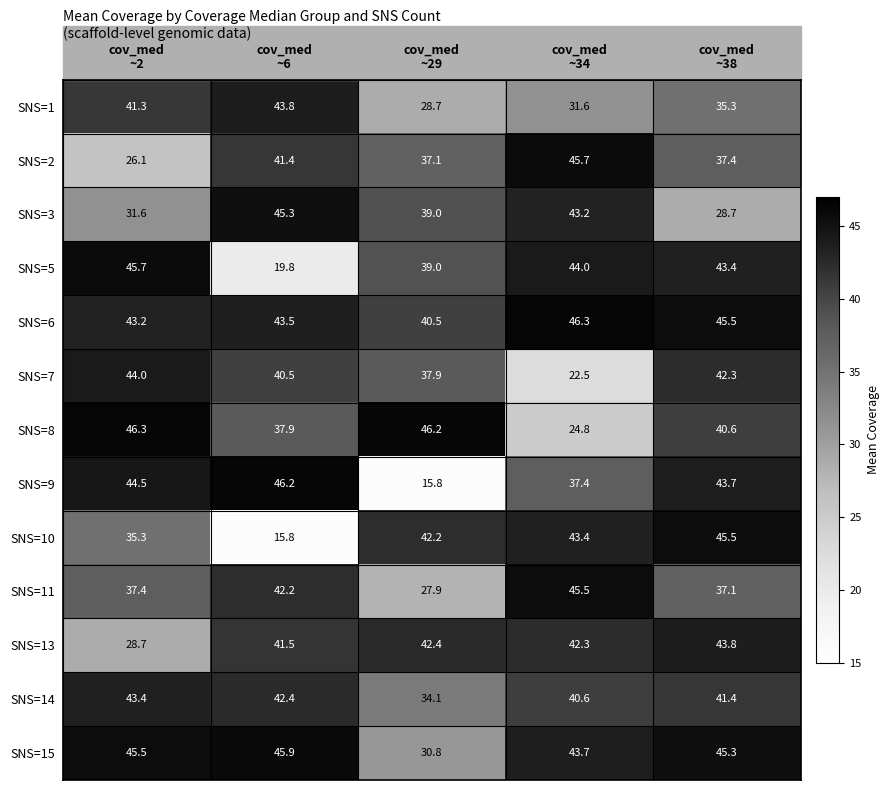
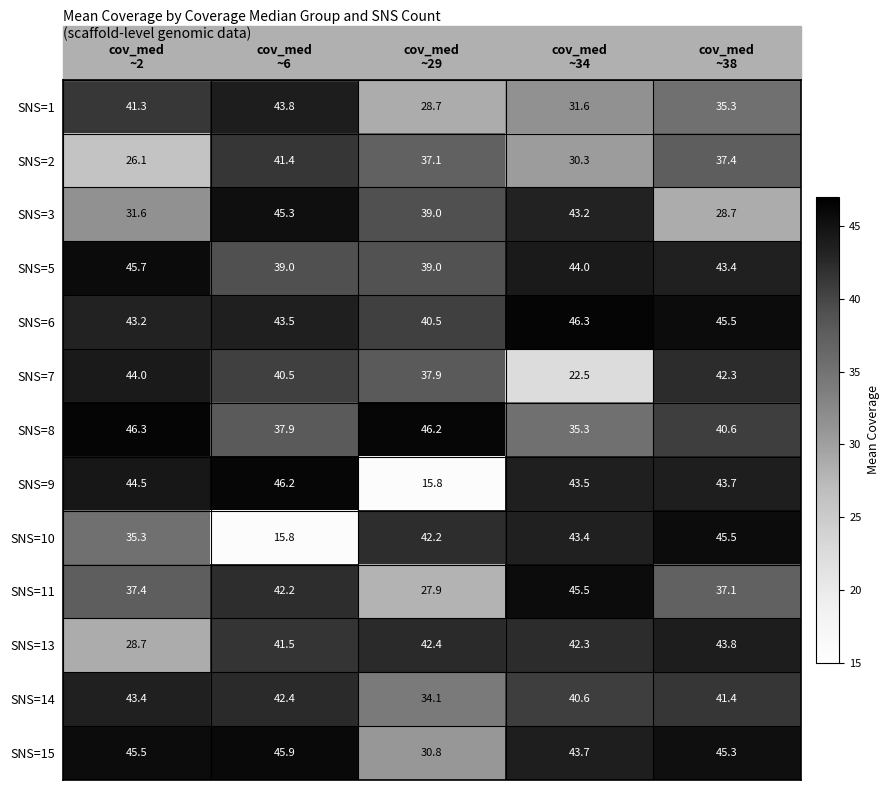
  {
    "SNS=1": {
      "cov_med ~2": 41.3,
      "cov_med ~6": 43.8,
      "cov_med ~29": 28.7,
      "cov_med ~34": 31.6,
      "cov_med ~38": 35.3
    },
    "SNS=2": {
      "cov_med ~2": 26.1,
      "cov_med ~6": 41.4,
      "cov_med ~29": 37.1,
-     "cov_med ~34": 45.7,
+     "cov_med ~34": 30.3,
      "cov_med ~38": 37.4
    },
    "SNS=3": {
      "cov_med ~2": 31.6,
      "cov_med ~6": 45.3,
      "cov_med ~29": 39.0,
      "cov_med ~34": 43.2,
      "cov_med ~38": 28.7
    },
    "SNS=5": {
      "cov_med ~2": 45.7,
-     "cov_med ~6": 19.8,
+     "cov_med ~6": 39.0,
      "cov_med ~29": 39.0,
      "cov_med ~34": 44.0,
      "cov_med ~38": 43.4
    },
    "SNS=6": {
      "cov_med ~2": 43.2,
      "cov_med ~6": 43.5,
      "cov_med ~29": 40.5,
      "cov_med ~34": 46.3,
      "cov_med ~38": 45.5
    },
    "SNS=7": {
      "cov_med ~2": 44.0,
      "cov_med ~6": 40.5,
      "cov_med ~29": 37.9,
      "cov_med ~34": 22.5,
      "cov_med ~38": 42.3
    },
    "SNS=8": {
      "cov_med ~2": 46.3,
      "cov_med ~6": 37.9,
      "cov_med ~29": 46.2,
-     "cov_med ~34": 24.8,
+     "cov_med ~34": 35.3,
      "cov_med ~38": 40.6
    },
    "SNS=9": {
      "cov_med ~2": 44.5,
      "cov_med ~6": 46.2,
      "cov_med ~29": 15.8,
-     "cov_med ~34": 37.4,
+     "cov_med ~34": 43.5,
      "cov_med ~38": 43.7
    },
    "SNS=10": {
      "cov_med ~2": 35.3,
      "cov_med ~6": 15.8,
      "cov_med ~29": 42.2,
      "cov_med ~34": 43.4,
      "cov_med ~38": 45.5
    },
    "SNS=11": {
      "cov_med ~2": 37.4,
      "cov_med ~6": 42.2,
      "cov_med ~29": 27.9,
      "cov_med ~34": 45.5,
      "cov_med ~38": 37.1
    },
    "SNS=13": {
      "cov_med ~2": 28.7,
      "cov_med ~6": 41.5,
      "cov_med ~29": 42.4,
      "cov_med ~34": 42.3,
      "cov_med ~38": 43.8
    },
    "SNS=14": {
      "cov_med ~2": 43.4,
      "cov_med ~6": 42.4,
      "cov_med ~29": 34.1,
      "cov_med ~34": 40.6,
      "cov_med ~38": 41.4
    },
    "SNS=15": {
      "cov_med ~2": 45.5,
      "cov_med ~6": 45.9,
      "cov_med ~29": 30.8,
      "cov_med ~34": 43.7,
      "cov_med ~38": 45.3
    }
  }
